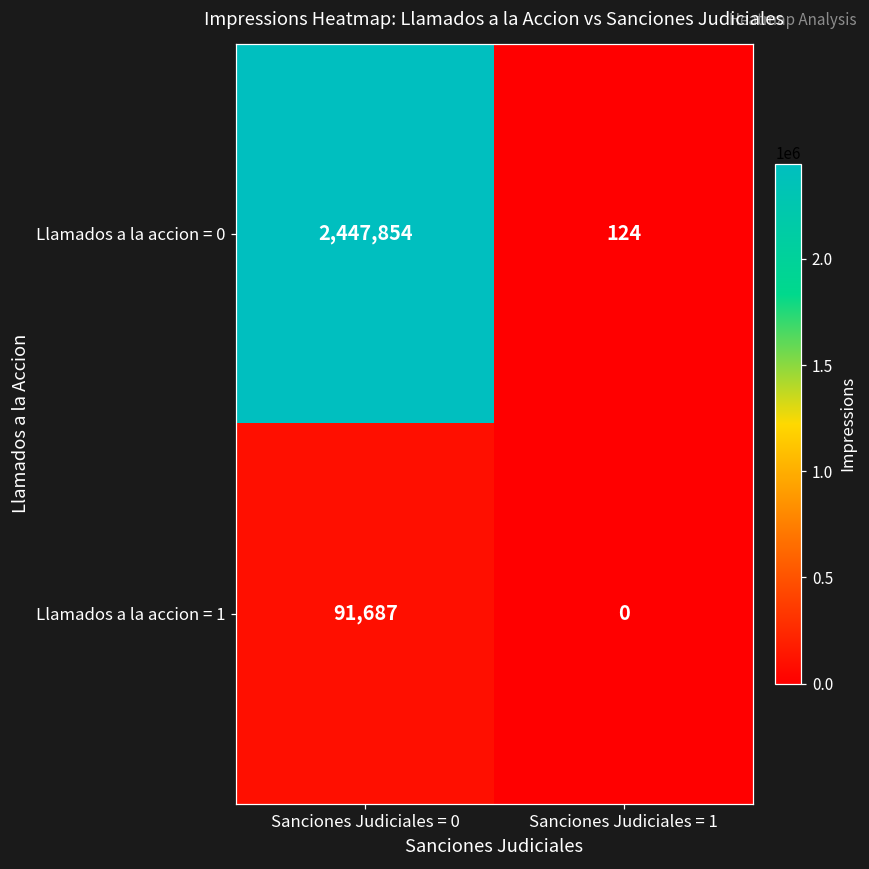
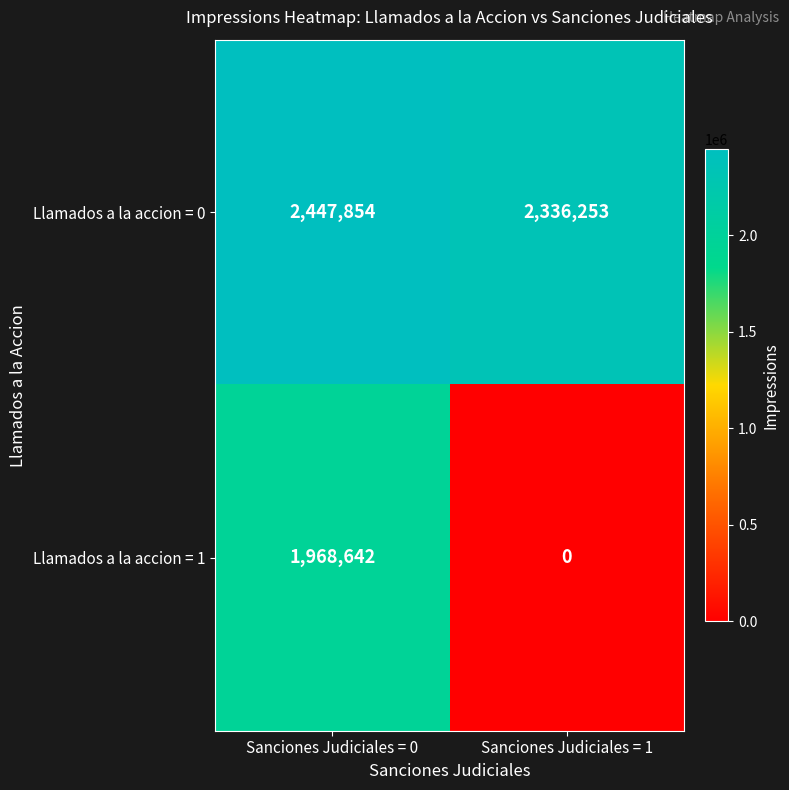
  {
    "Llamados a la accion = 0": {
      "Sanciones Judiciales = 0": "2,447,854",
-     "Sanciones Judiciales = 1": "124"
+     "Sanciones Judiciales = 1": "2,336,253"
    },
    "Llamados a la accion = 1": {
-     "Sanciones Judiciales = 0": "91,687",
+     "Sanciones Judiciales = 0": "1,968,642",
      "Sanciones Judiciales = 1": "0"
    }
  }
